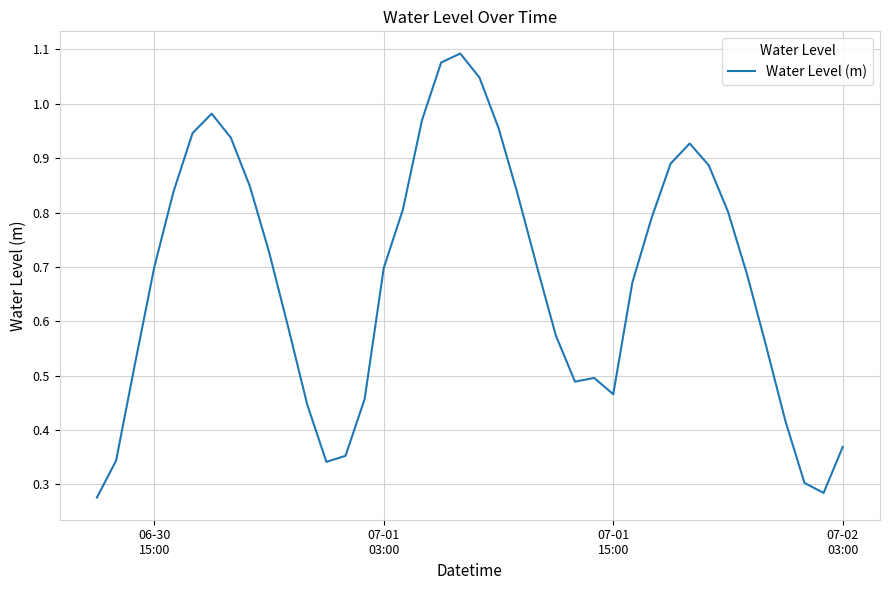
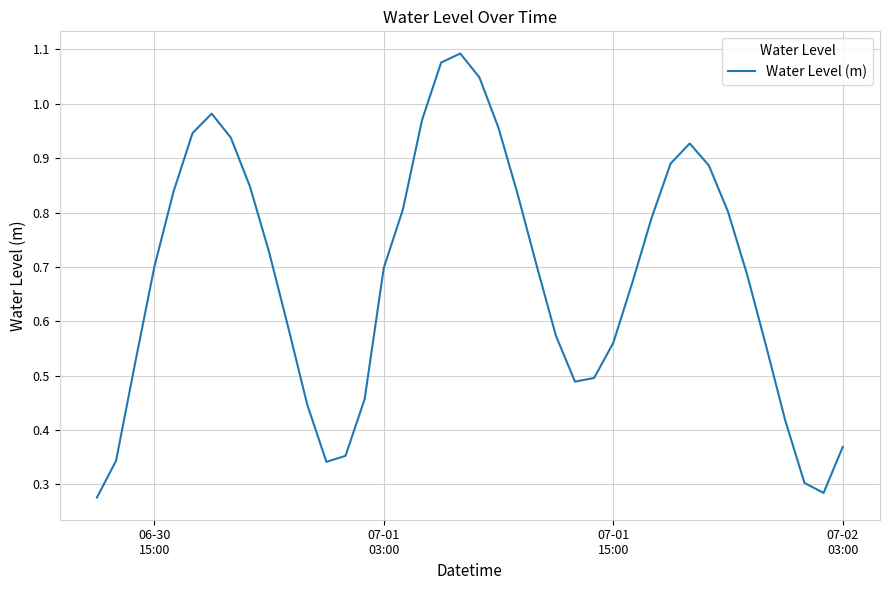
  {
    "06-30 15:00": 0.70,
    "07-01 03:00": 0.70,
-   "07-01 15:00": 0.47,
+   "07-01 15:00": 0.56,
    "07-02 03:00": 0.37
  }
